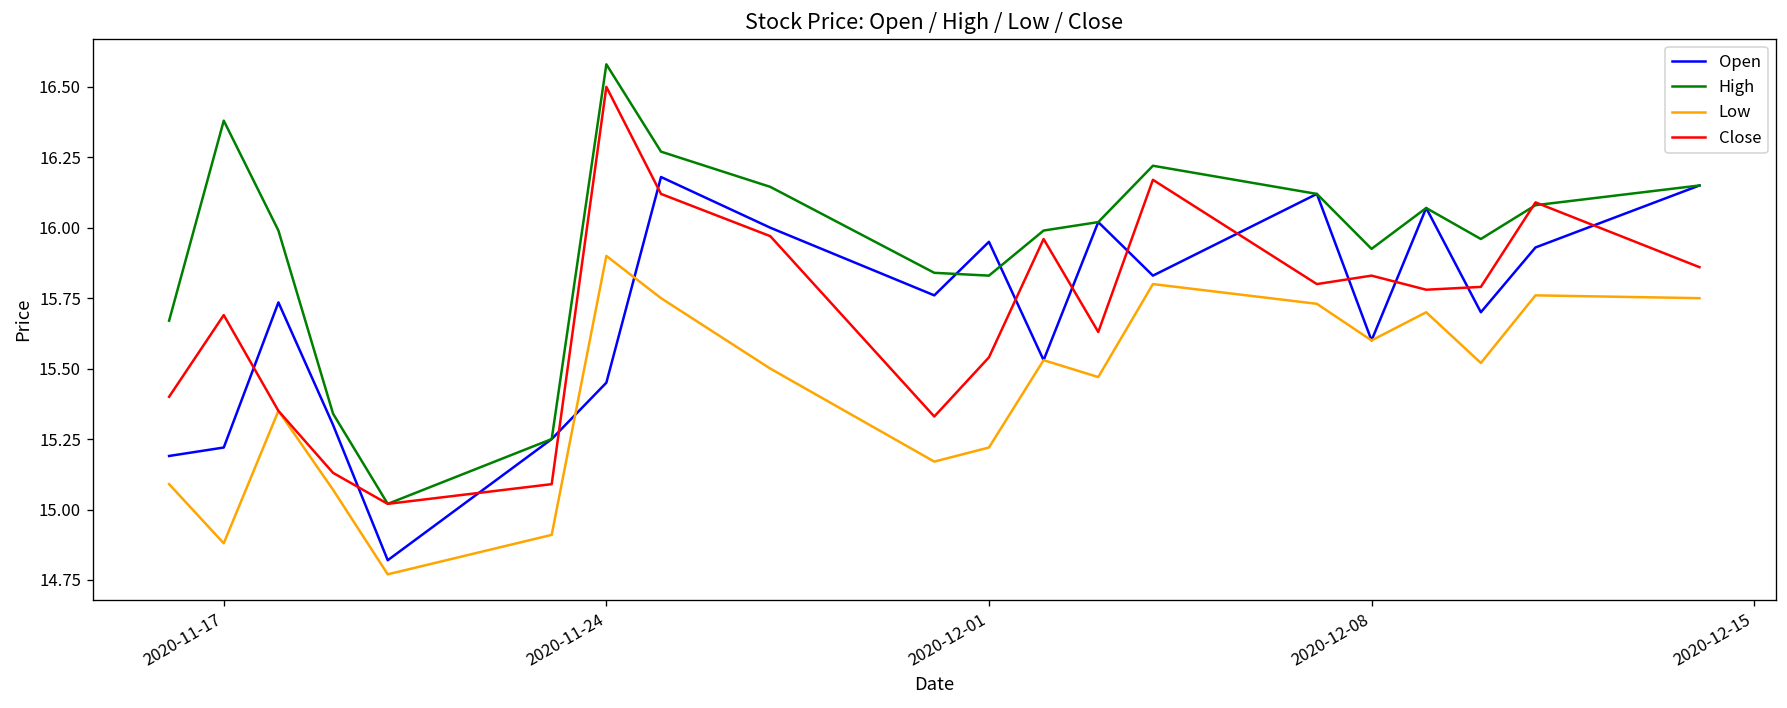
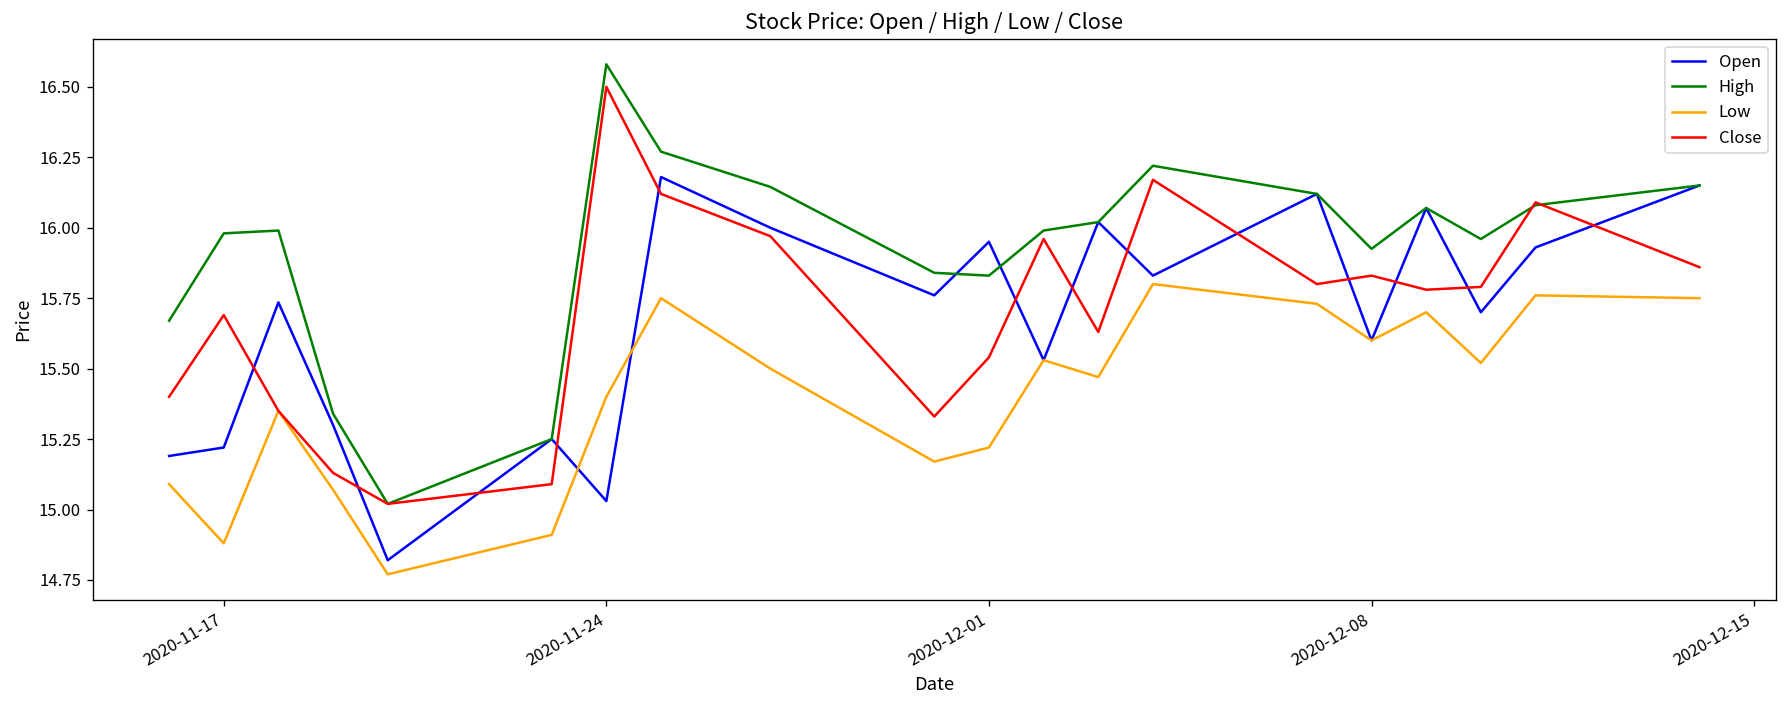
  {
    "Open": {
      "2020-11-17": 15.22,
-     "2020-11-24": 15.45,
+     "2020-11-24": 15.03,
      "2020-12-01": 15.95
    },
    "High": {
-     "2020-11-17": 16.38,
+     "2020-11-17": 15.98,
      "2020-11-24": 16.58,
      "2020-12-01": 15.83,
      "2020-12-08": 15.93
    },
    "Low": {
      "2020-11-17": 14.88,
-     "2020-11-24": 15.9,
+     "2020-11-24": 15.4,
      "2020-12-01": 15.22
    },
    "Close": {
      "2020-11-17": 15.69,
      "2020-11-24": 16.50,
      "2020-12-01": 15.54,
      "2020-12-08": 15.83
    }
  }
